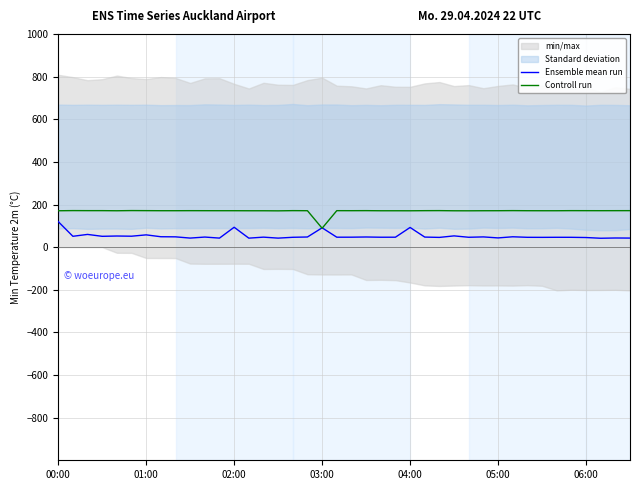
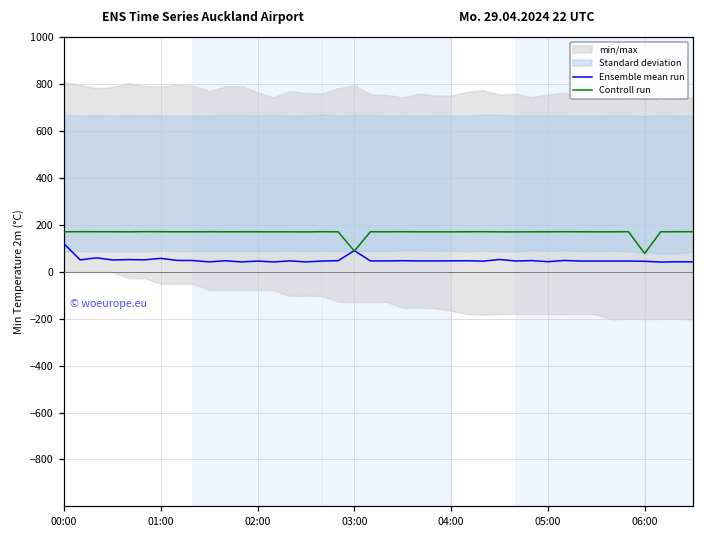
  {
    "Ensemble mean run": {
      "00:00": 120,
      "01:00": 60,
-     "02:00": 90,
-     "04:00": 90,
+     "02:00": 50,
+     "04:00": 50,
      "05:00": 40,
      "06:00": 50
    },
    "Controll run": {
      "00:00": 170,
      "01:00": 170,
      "02:00": 170,
      "04:00": 170,
      "05:00": 170,
-     "06:00": 170
+     "06:00": 80
    }
  }
